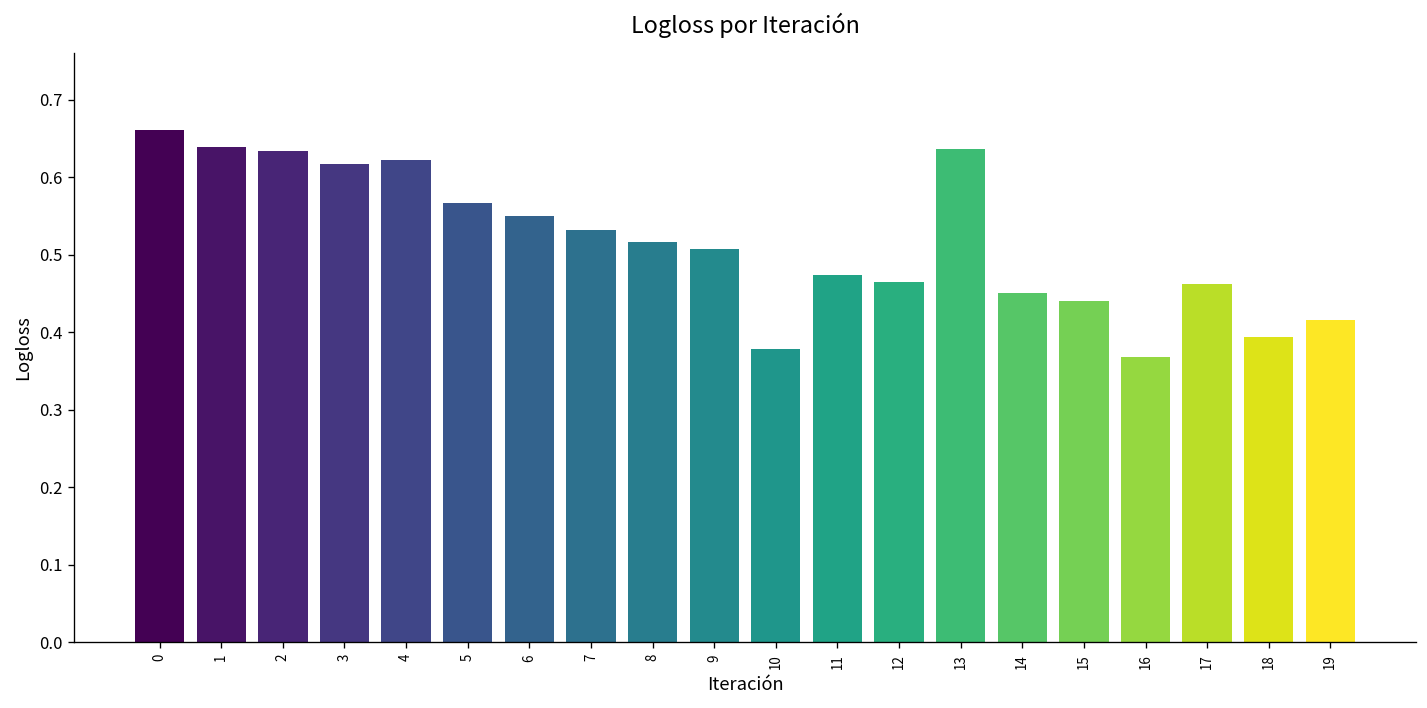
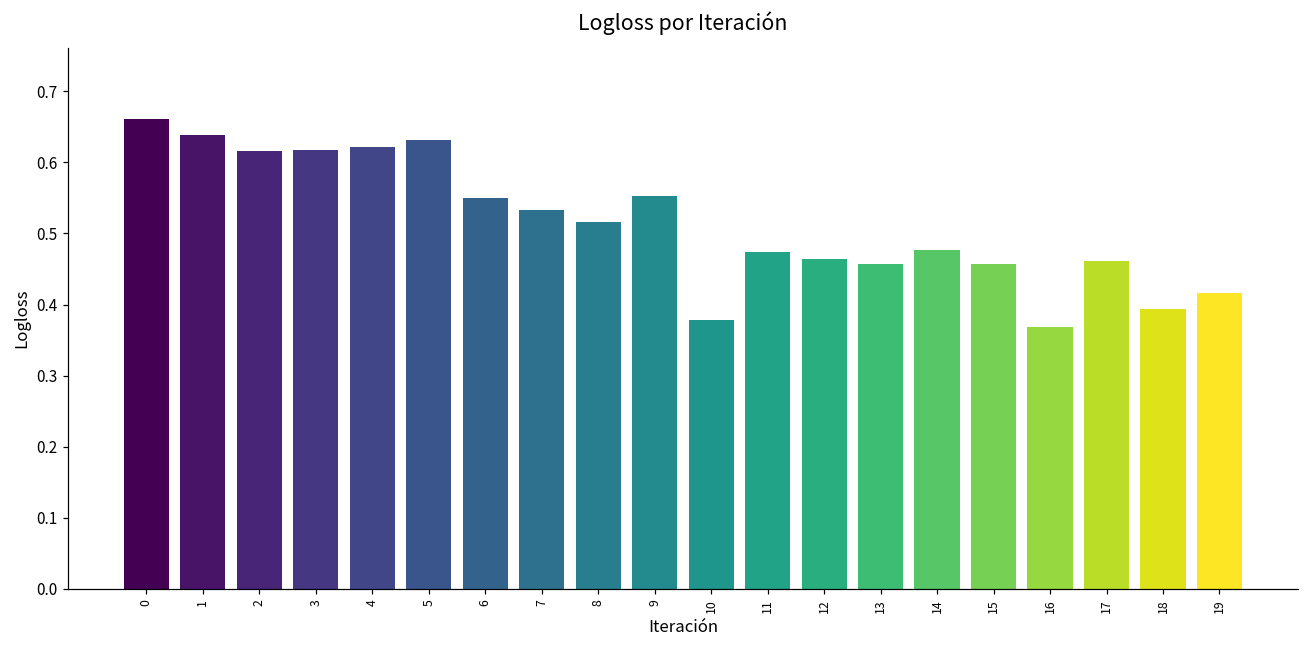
  {
    "0": 0.66,
    "1": 0.64,
-   "2": 0.63,
+   "2": 0.62,
    "3": 0.62,
    "4": 0.62,
-   "5": 0.57,
+   "5": 0.63,
    "6": 0.55,
    "7": 0.53,
    "8": 0.52,
-   "9": 0.51,
+   "9": 0.55,
    "10": 0.38,
    "11": 0.47,
    "12": 0.46,
-   "13": 0.64,
-   "14": 0.45,
-   "15": 0.44,
+   "13": 0.46,
+   "14": 0.48,
+   "15": 0.46,
    "16": 0.37,
    "17": 0.46,
    "18": 0.39,
    "19": 0.42
  }
